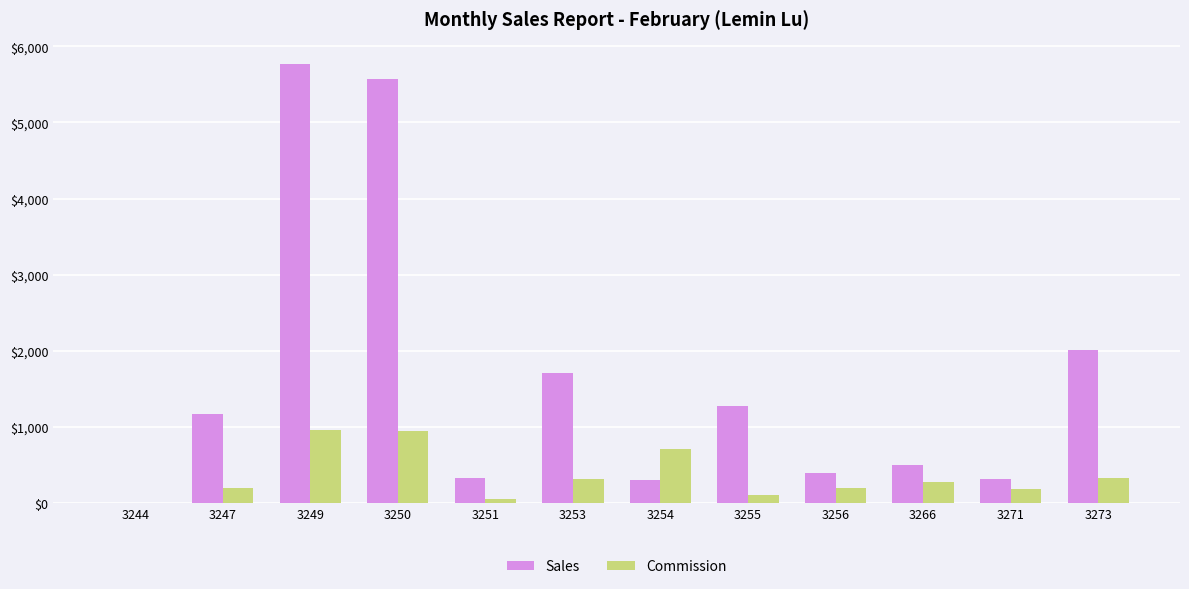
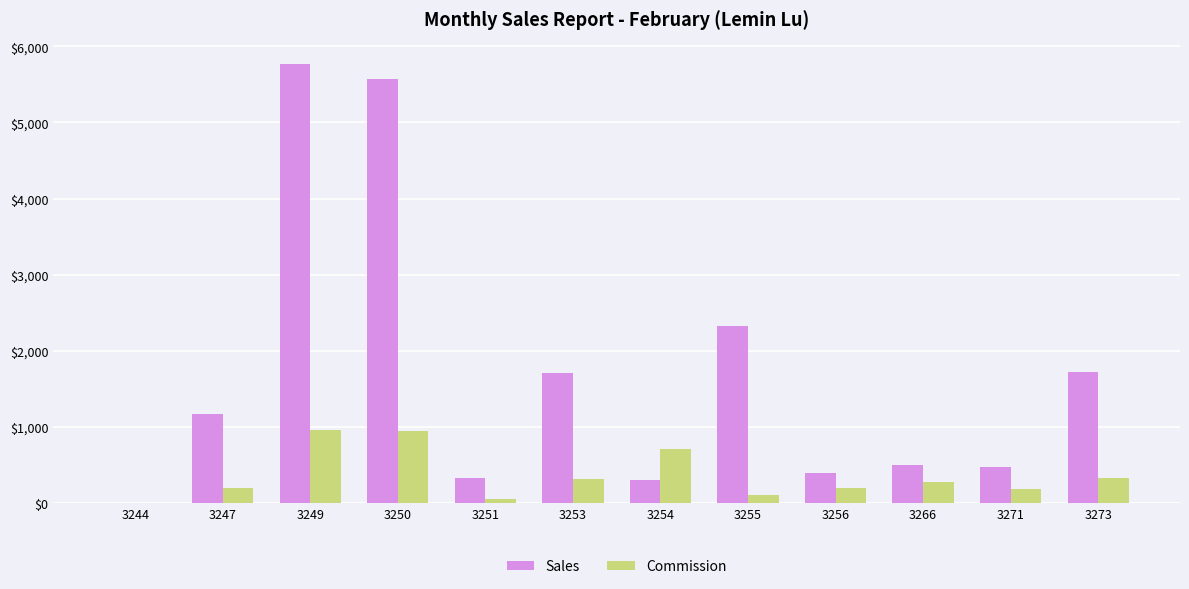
  {
    "Sales": {
      "3244": "$0",
      "3247": "$1,200",
      "3249": "$5,800",
      "3250": "$5,600",
      "3251": "$300",
      "3253": "$1,700",
      "3254": "$300",
-     "3255": "$1,300",
+     "3255": "$2,300",
      "3256": "$400",
      "3266": "$500",
-     "3271": "$300",
-     "3273": "$2,000"
+     "3271": "$500",
+     "3273": "$1,700"
    },
    "Commission": {
      "3244": "$0",
      "3247": "$200",
      "3249": "$1,000",
      "3250": "$900",
      "3251": "$100",
      "3253": "$300",
      "3254": "$700",
      "3255": "$100",
      "3256": "$200",
      "3266": "$300",
      "3271": "$200",
      "3273": "$300"
    }
  }
